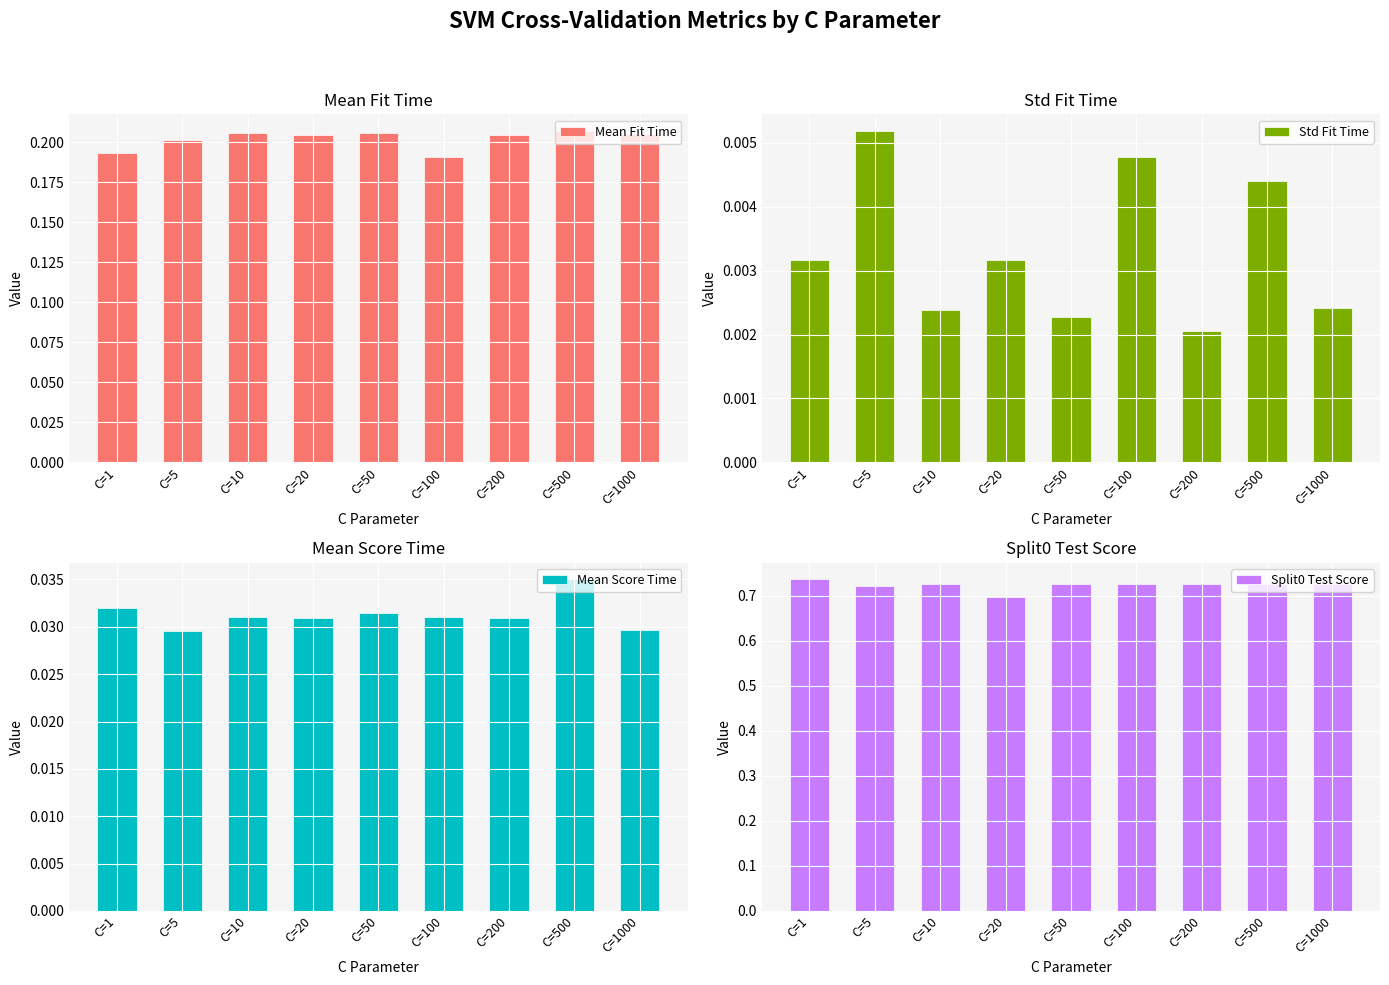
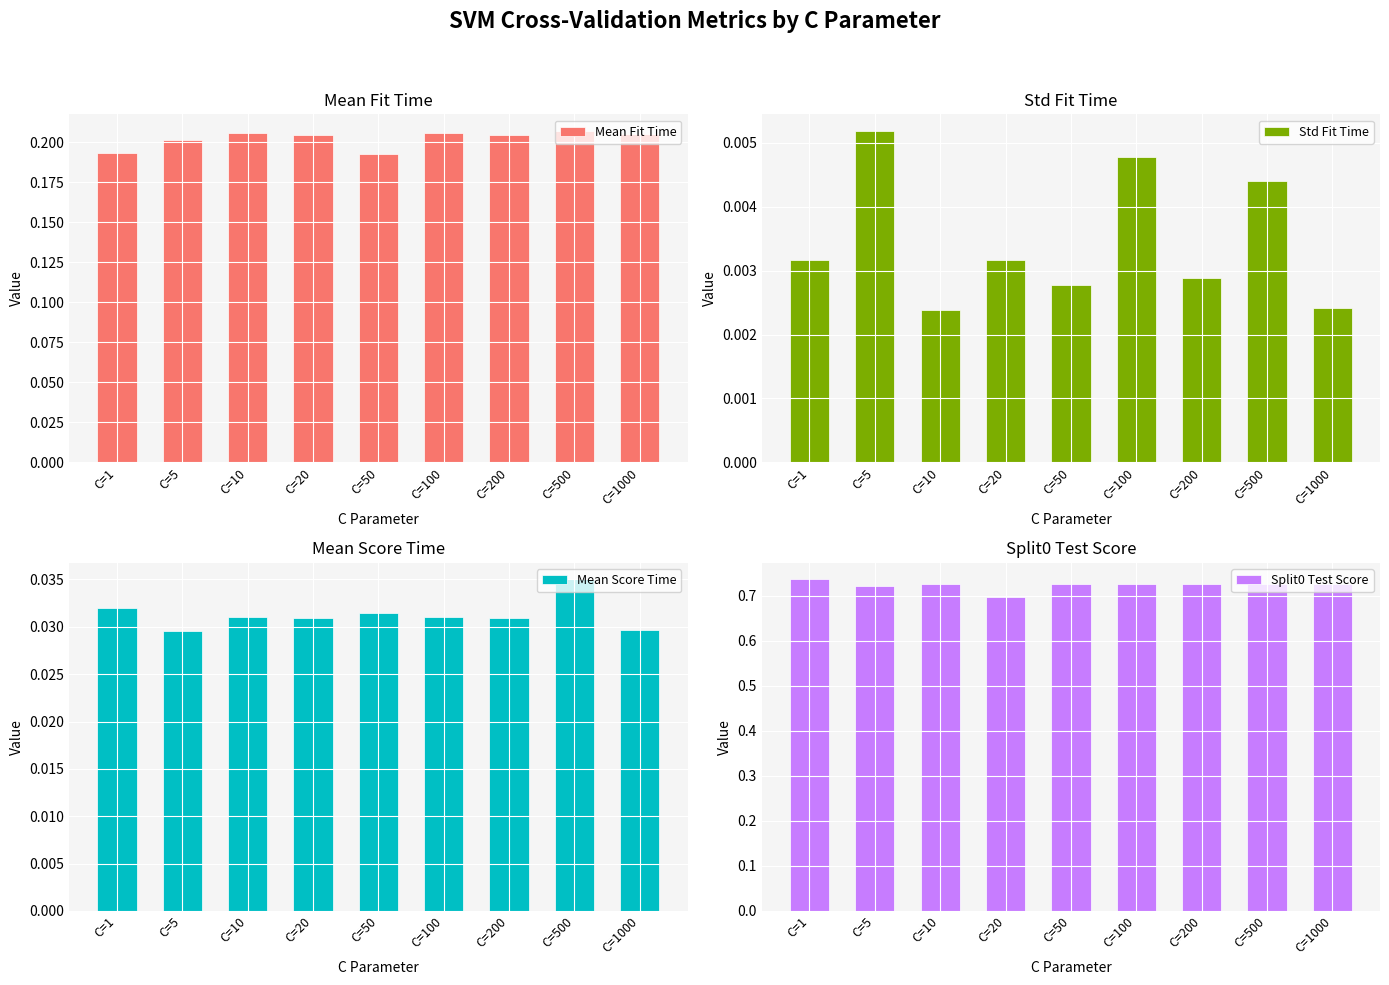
  {
    "Mean Fit Time": {
      "C=1": 0.193,
      "C=5": 0.202,
      "C=10": 0.205,
      "C=20": 0.205,
-     "C=50": 0.206,
-     "C=100": 0.191,
+     "C=50": 0.192,
+     "C=100": 0.206,
      "C=200": 0.205
    },
    "Std Fit Time": {
      "C=1": 0.0032,
      "C=5": 0.0052,
      "C=10": 0.0024,
      "C=20": 0.0032,
-     "C=50": 0.0023,
+     "C=50": 0.0028,
      "C=100": 0.0048,
-     "C=200": 0.0021,
+     "C=200": 0.0029,
      "C=500": 0.0044,
      "C=1000": 0.0024
    },
    "Mean Score Time": {
      "C=1": 0.032,
      "C=5": 0.030,
      "C=10": 0.031,
      "C=20": 0.031,
      "C=50": 0.031,
      "C=100": 0.031,
      "C=200": 0.031,
      "C=1000": 0.030
    },
    "Split0 Test Score": {
      "C=1": 0.74,
      "C=5": 0.72,
      "C=10": 0.73,
      "C=20": 0.70,
      "C=50": 0.73,
      "C=100": 0.73,
      "C=200": 0.73
    }
  }
